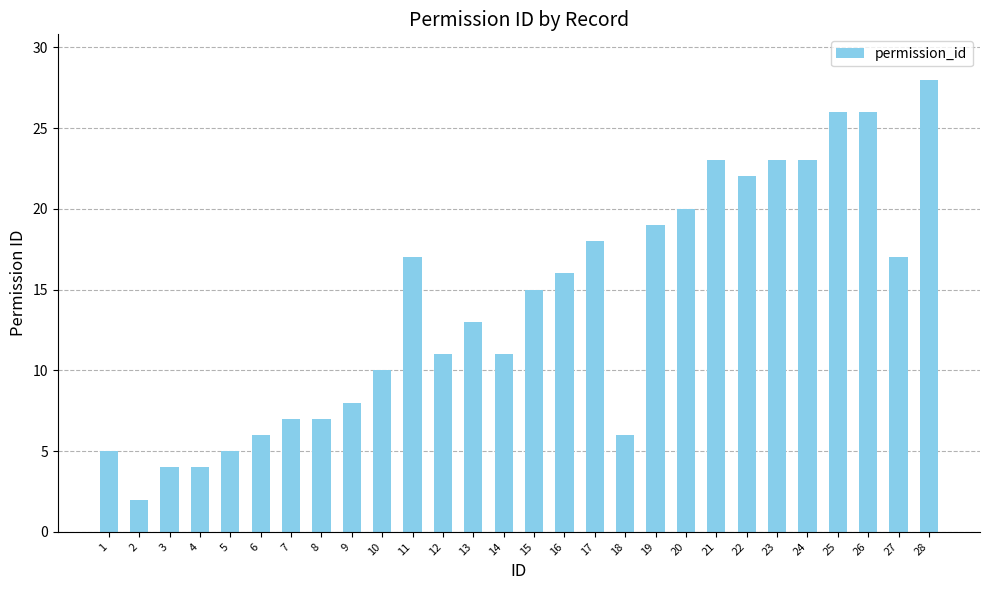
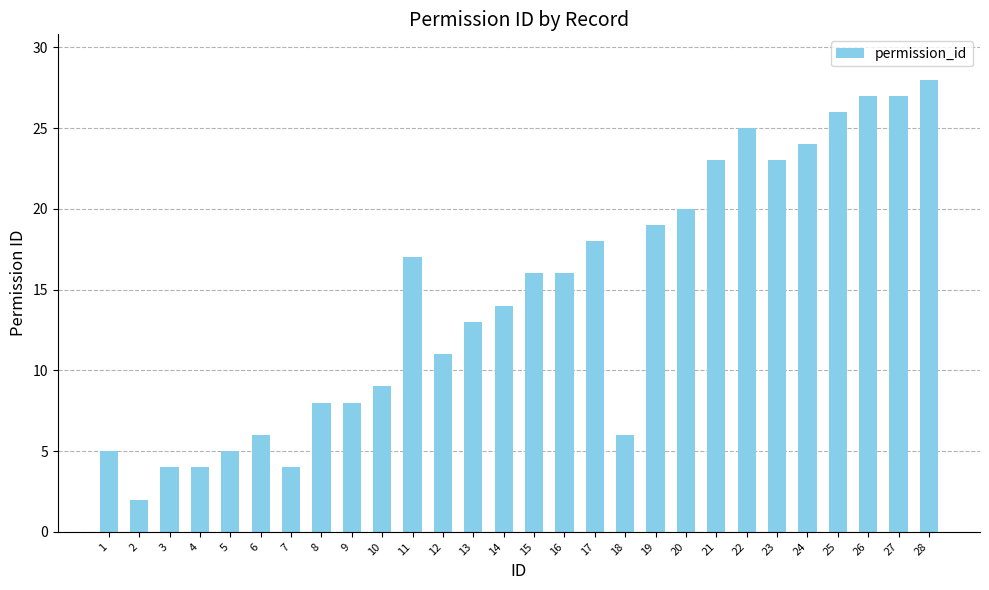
  {
    "1": 5,
    "2": 2,
    "3": 4,
    "4": 4,
    "5": 5,
    "6": 6,
-   "7": 7,
-   "8": 7,
+   "7": 4,
+   "8": 8,
    "9": 8,
-   "10": 10,
+   "10": 9,
    "11": 17,
    "12": 11,
    "13": 13,
-   "14": 11,
-   "15": 15,
+   "14": 14,
+   "15": 16,
    "16": 16,
    "17": 18,
    "18": 6,
    "19": 19,
    "20": 20,
    "21": 23,
-   "22": 22,
+   "22": 25,
    "23": 23,
-   "24": 23,
+   "24": 24,
    "25": 26,
-   "26": 26,
-   "27": 17,
+   "26": 27,
+   "27": 27,
    "28": 28
  }
